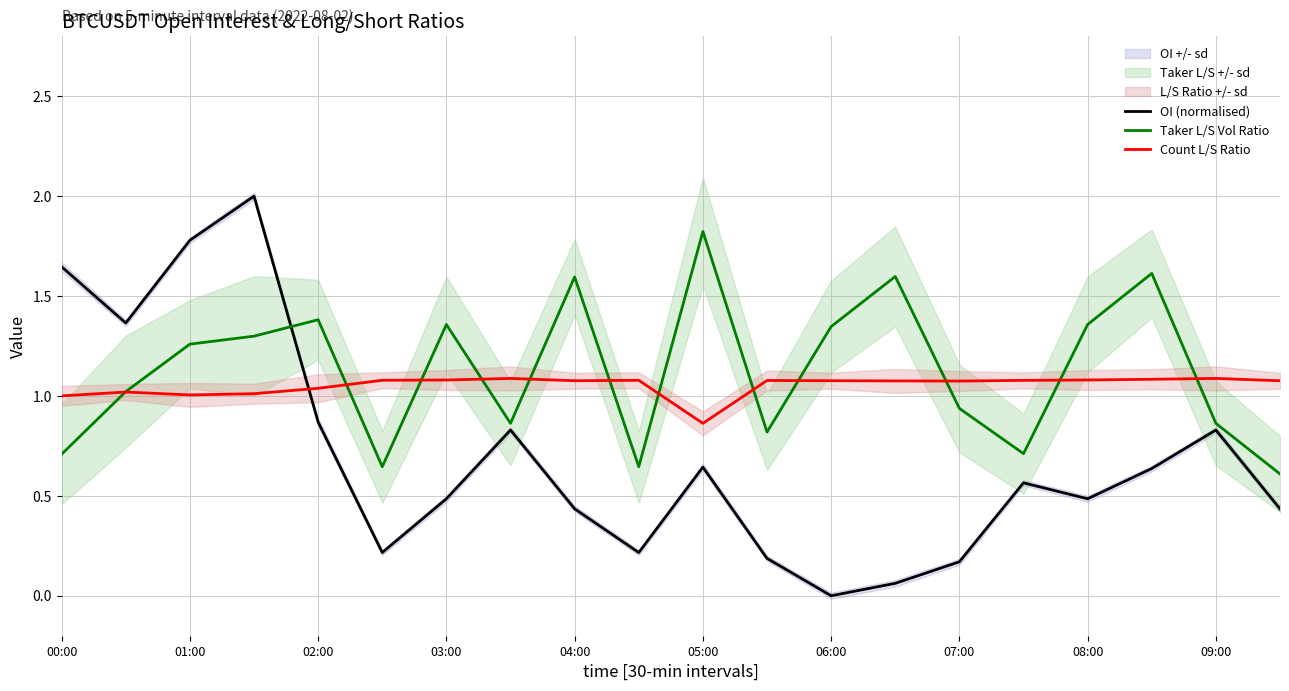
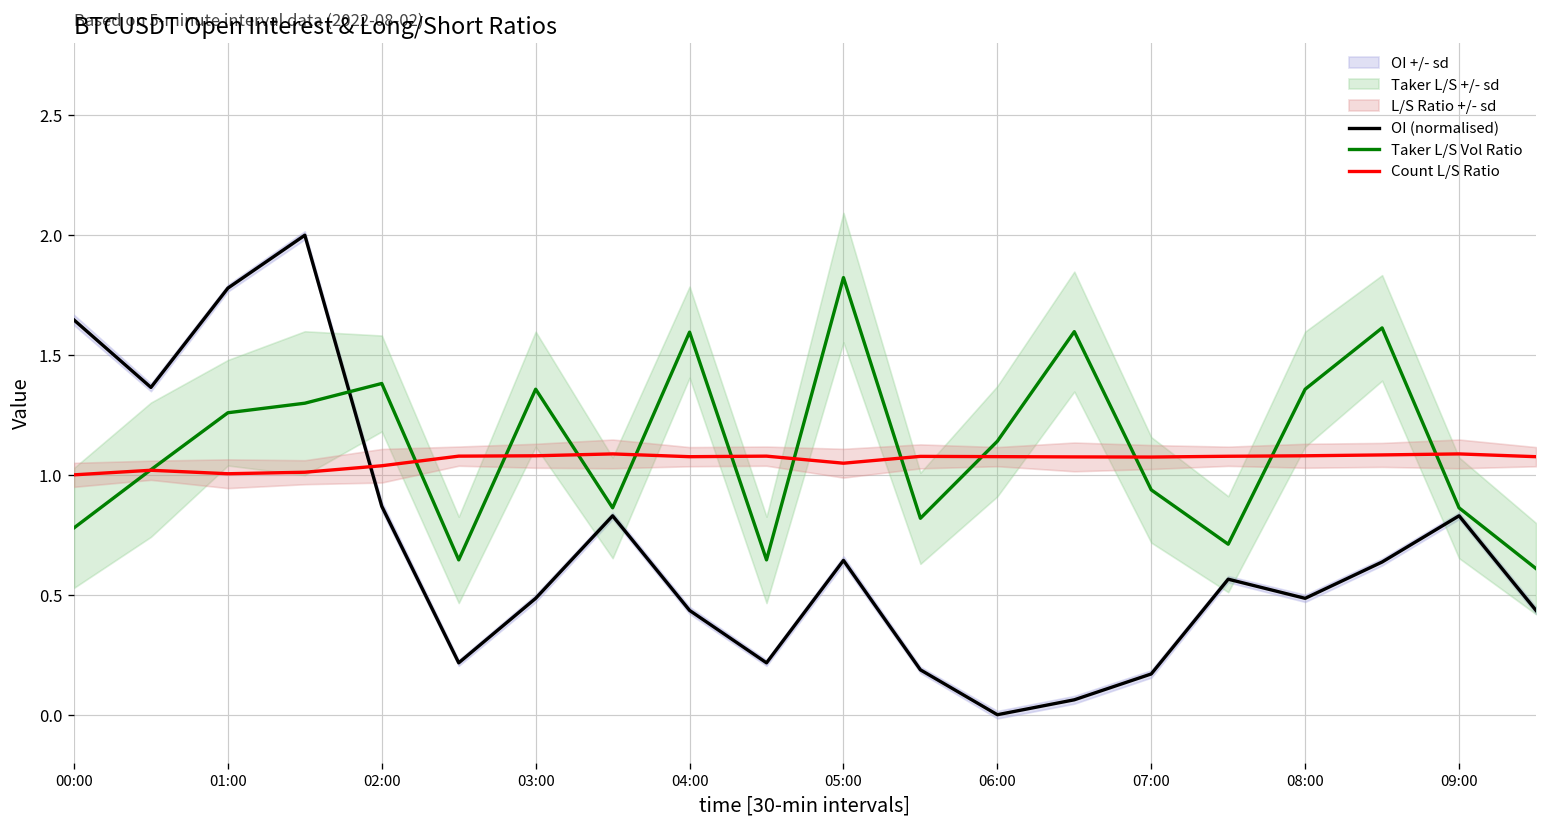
  {
    "OI (normalised)": {
      "00:00": 1.65,
      "01:00": 1.78,
      "02:00": 0.87,
      "03:00": 0.49,
      "04:00": 0.44,
      "05:00": 0.64,
      "06:00": 0.00,
      "07:00": 0.17,
      "08:00": 0.49,
      "09:00": 0.83
    },
    "Taker L/S Vol Ratio": {
-     "00:00": 0.71,
+     "00:00": 0.78,
      "01:00": 1.26,
      "02:00": 1.38,
      "03:00": 1.36,
      "04:00": 1.60,
      "05:00": 1.82,
-     "06:00": 1.35,
+     "06:00": 1.14,
      "07:00": 0.94,
      "08:00": 1.36,
      "09:00": 0.86
    },
    "Count L/S Ratio": {
      "00:00": 1.00,
      "01:00": 1.01,
      "02:00": 1.04,
      "03:00": 1.08,
      "04:00": 1.08,
-     "05:00": 0.86,
+     "05:00": 1.05,
      "06:00": 1.08,
      "07:00": 1.07,
      "08:00": 1.08,
      "09:00": 1.09
    }
  }
